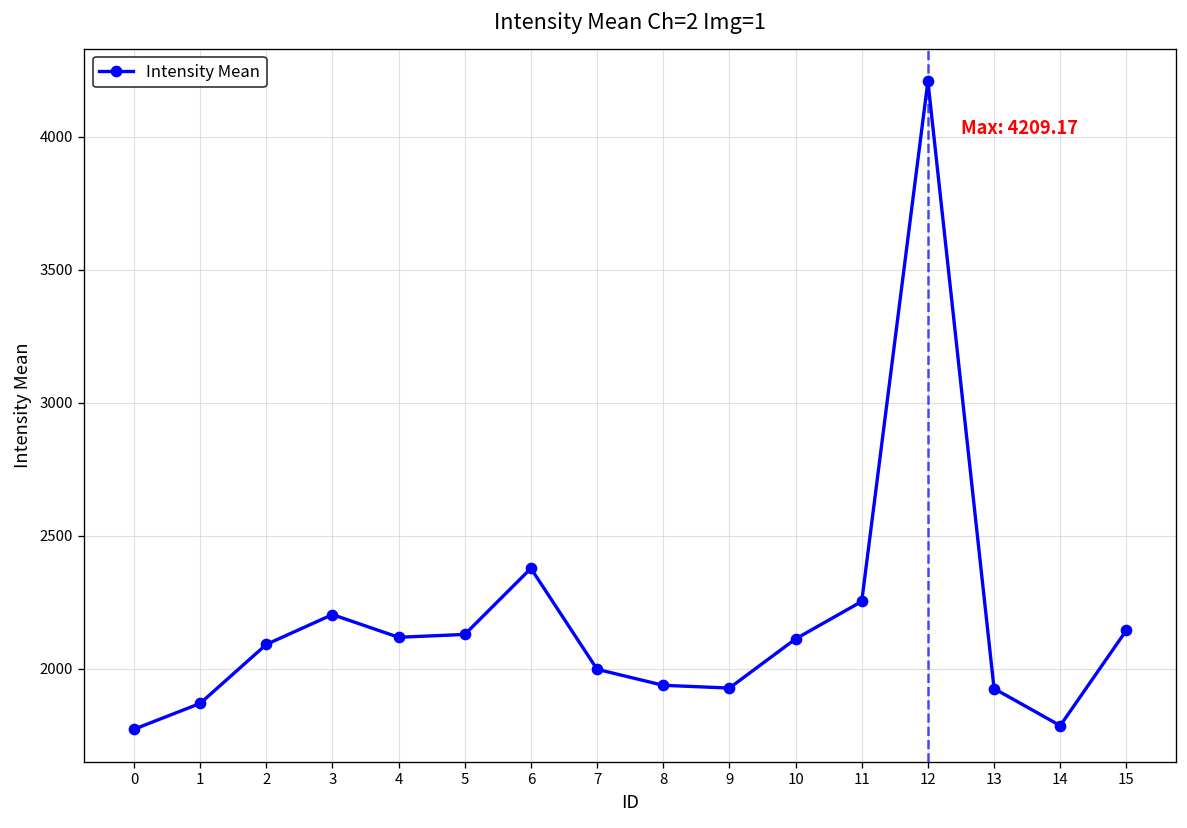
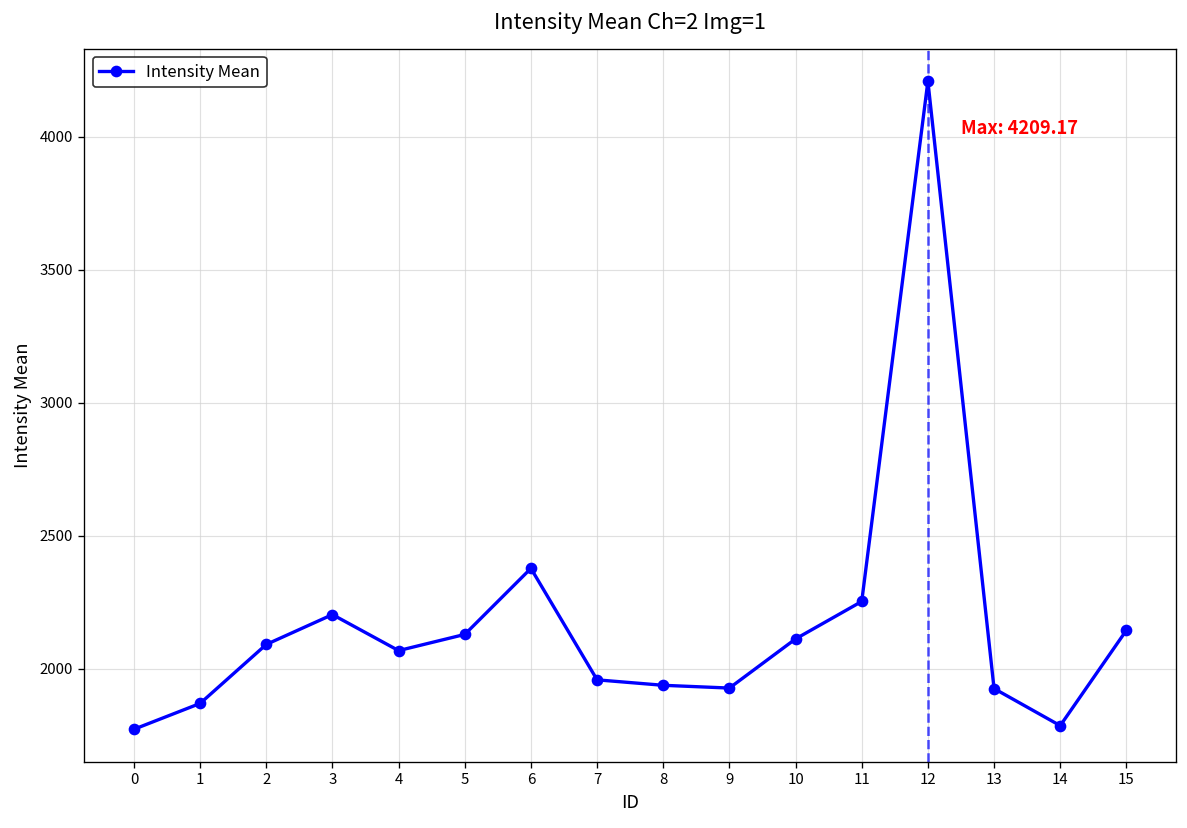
  {
    "0": 1770,
    "1": 1870,
    "2": 2090,
    "3": 2200,
-   "4": 2120,
+   "4": 2070,
    "5": 2130,
    "6": 2380,
-   "7": 2000,
+   "7": 1960,
    "8": 1940,
    "9": 1930,
    "10": 2110,
    "11": 2250,
    "12": 4210,
    "13": 1930,
    "14": 1790,
    "15": 2150
  }
